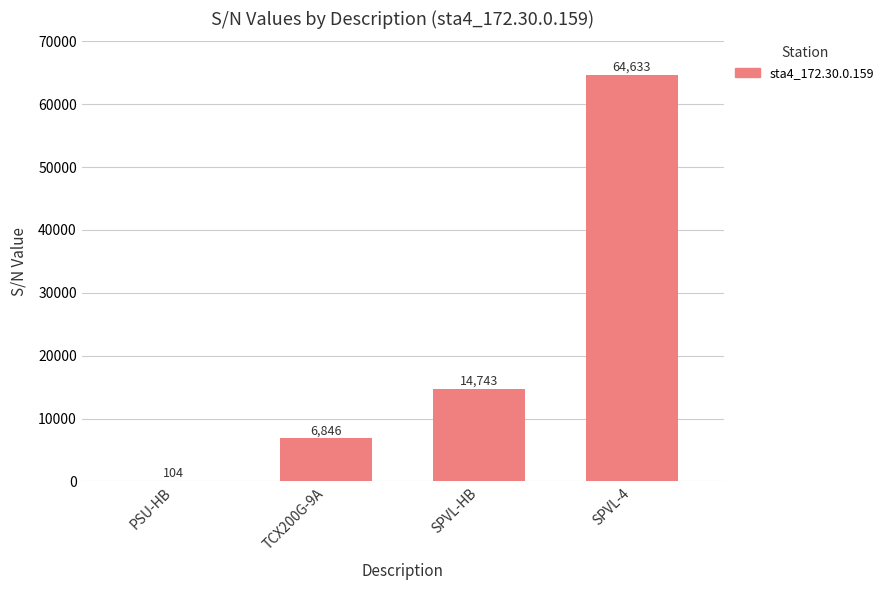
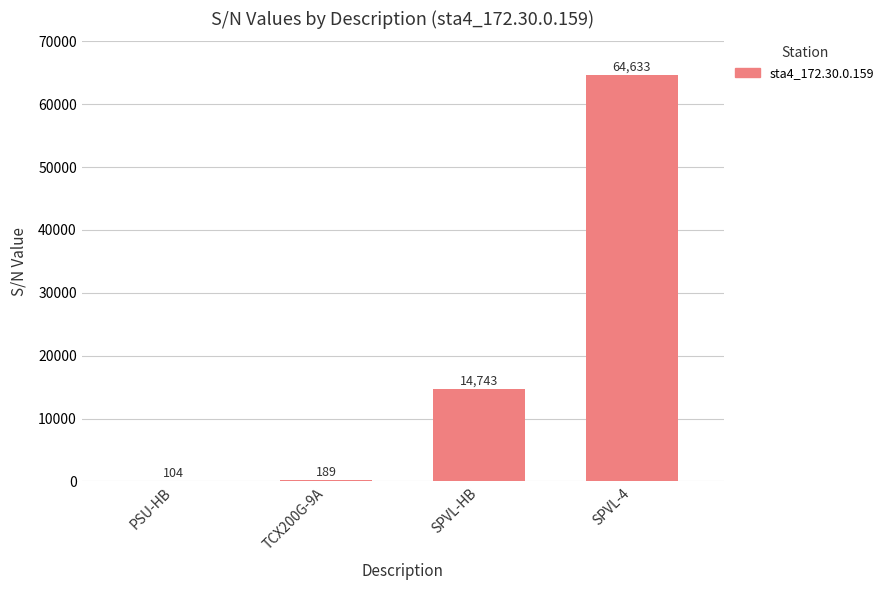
  {
    "PSU-HB": "104",
-   "TCX200G-9A": "6,846",
+   "TCX200G-9A": "189",
    "SPVL-HB": "14,743",
    "SPVL-4": "64,633"
  }
